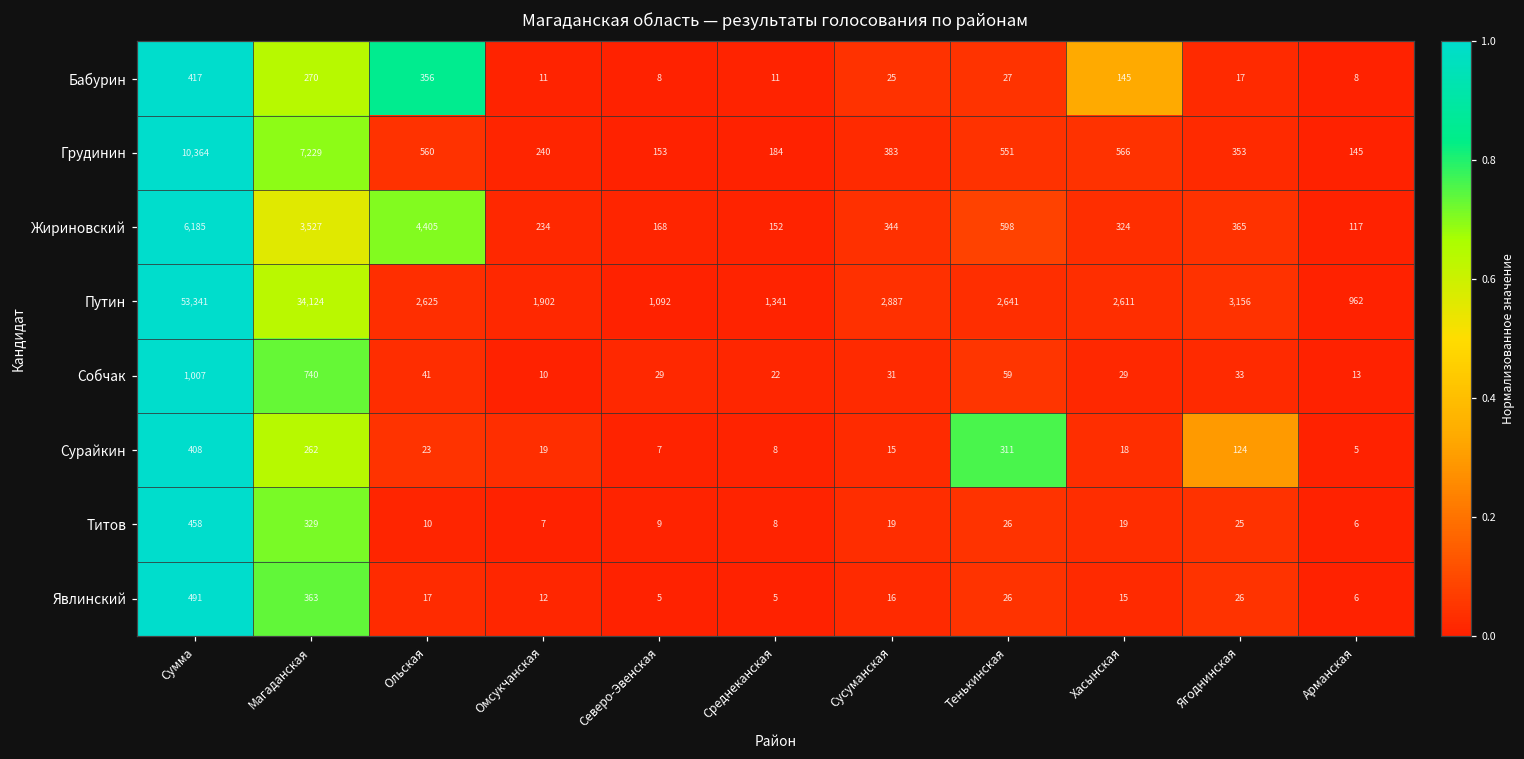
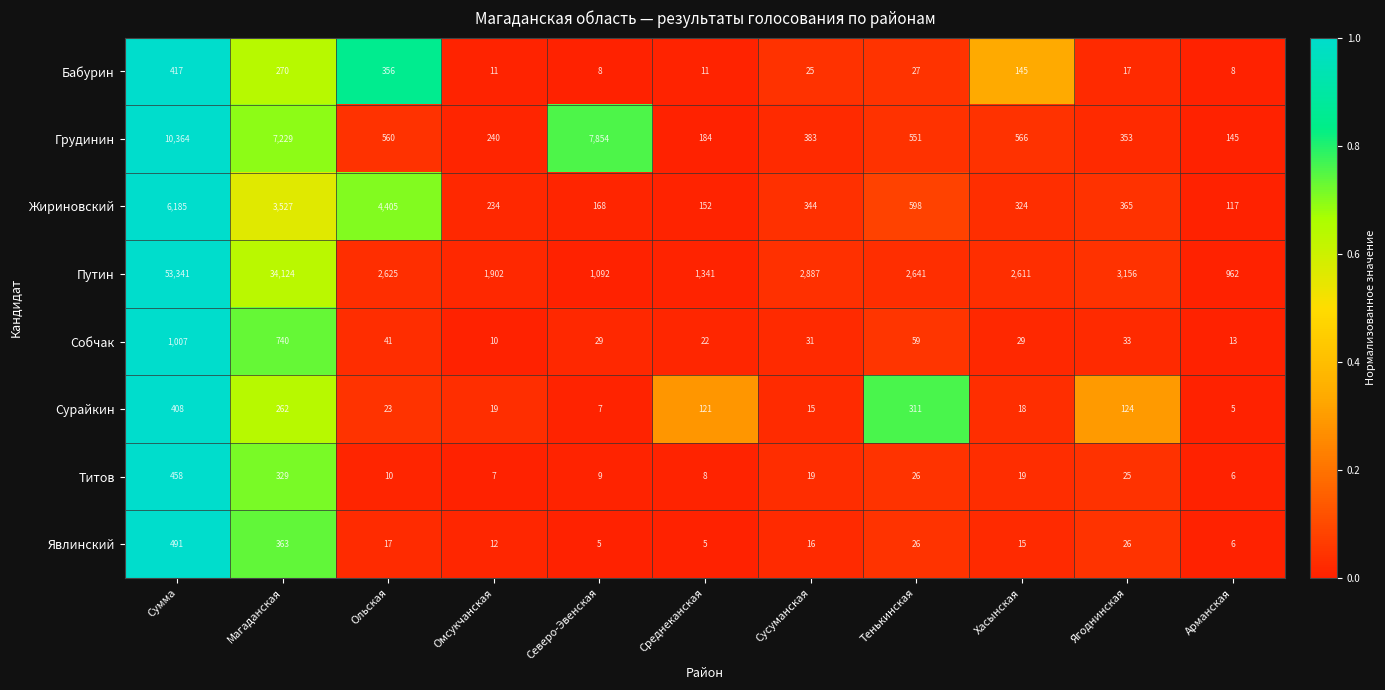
  {
    "Бабурин": {
      "Сумма": "417",
      "Магаданская": "270",
      "Ольская": "356",
      "Омсукчанская": "11",
      "Северо-Эвенская": "8",
      "Среднеканская": "11",
      "Сусуманская": "25",
      "Тенькинская": "27",
      "Хасынская": "145",
      "Ягоднинская": "17",
      "Арманская": "8"
    },
    "Грудинин": {
      "Сумма": "10,364",
      "Магаданская": "7,229",
      "Ольская": "560",
      "Омсукчанская": "240",
-     "Северо-Эвенская": "153",
+     "Северо-Эвенская": "7,854",
      "Среднеканская": "184",
      "Сусуманская": "383",
      "Тенькинская": "551",
      "Хасынская": "566",
      "Ягоднинская": "353",
      "Арманская": "145"
    },
    "Жириновский": {
      "Сумма": "6,185",
      "Магаданская": "3,527",
      "Ольская": "4,405",
      "Омсукчанская": "234",
      "Северо-Эвенская": "168",
      "Среднеканская": "152",
      "Сусуманская": "344",
      "Тенькинская": "598",
      "Хасынская": "324",
      "Ягоднинская": "365",
      "Арманская": "117"
    },
    "Путин": {
      "Сумма": "53,341",
      "Магаданская": "34,124",
      "Ольская": "2,625",
      "Омсукчанская": "1,902",
      "Северо-Эвенская": "1,092",
      "Среднеканская": "1,341",
      "Сусуманская": "2,887",
      "Тенькинская": "2,641",
      "Хасынская": "2,611",
      "Ягоднинская": "3,156",
      "Арманская": "962"
    },
    "Собчак": {
      "Сумма": "1,007",
      "Магаданская": "740",
      "Ольская": "41",
      "Омсукчанская": "10",
      "Северо-Эвенская": "29",
      "Среднеканская": "22",
      "Сусуманская": "31",
      "Тенькинская": "59",
      "Хасынская": "29",
      "Ягоднинская": "33",
      "Арманская": "13"
    },
    "Сурайкин": {
      "Сумма": "408",
      "Магаданская": "262",
      "Ольская": "23",
      "Омсукчанская": "19",
      "Северо-Эвенская": "7",
-     "Среднеканская": "8",
+     "Среднеканская": "121",
      "Сусуманская": "15",
      "Тенькинская": "311",
      "Хасынская": "18",
      "Ягоднинская": "124",
      "Арманская": "5"
    },
    "Титов": {
      "Сумма": "458",
      "Магаданская": "329",
      "Ольская": "10",
      "Омсукчанская": "7",
      "Северо-Эвенская": "9",
      "Среднеканская": "8",
      "Сусуманская": "19",
      "Тенькинская": "26",
      "Хасынская": "19",
      "Ягоднинская": "25",
      "Арманская": "6"
    },
    "Явлинский": {
      "Сумма": "491",
      "Магаданская": "363",
      "Ольская": "17",
      "Омсукчанская": "12",
      "Северо-Эвенская": "5",
      "Среднеканская": "5",
      "Сусуманская": "16",
      "Тенькинская": "26",
      "Хасынская": "15",
      "Ягоднинская": "26",
      "Арманская": "6"
    }
  }
